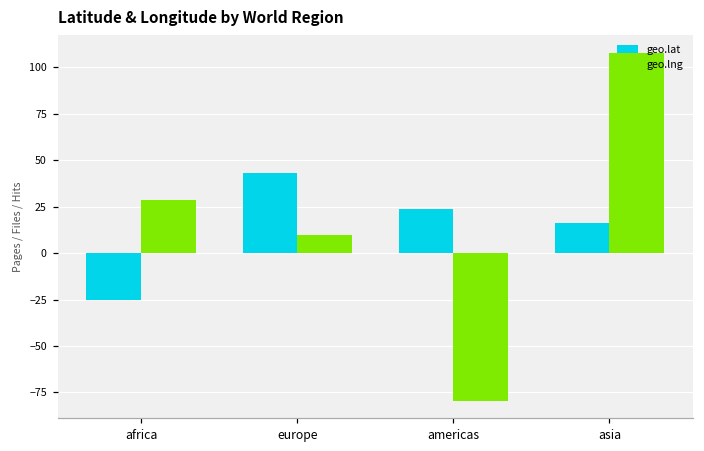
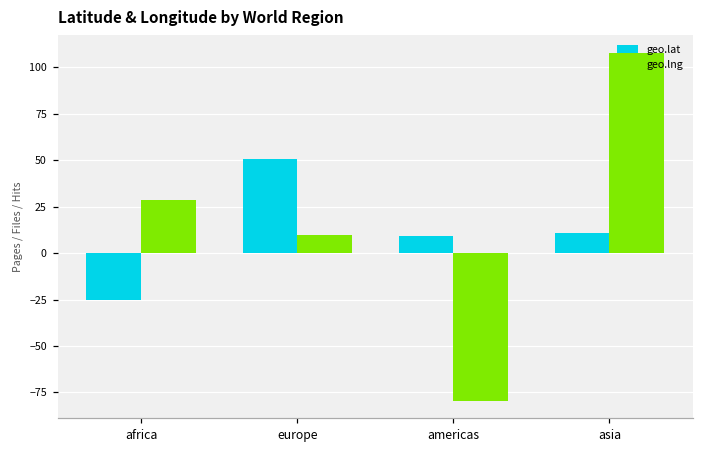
  {
    "geo.lat": {
      "africa": -25,
-     "europe": 43,
-     "americas": 24,
-     "asia": 16
+     "europe": 51,
+     "americas": 9,
+     "asia": 11
    },
    "geo.lng": {
      "africa": 29,
      "europe": 10,
      "americas": -80,
      "asia": 108
    }
  }
